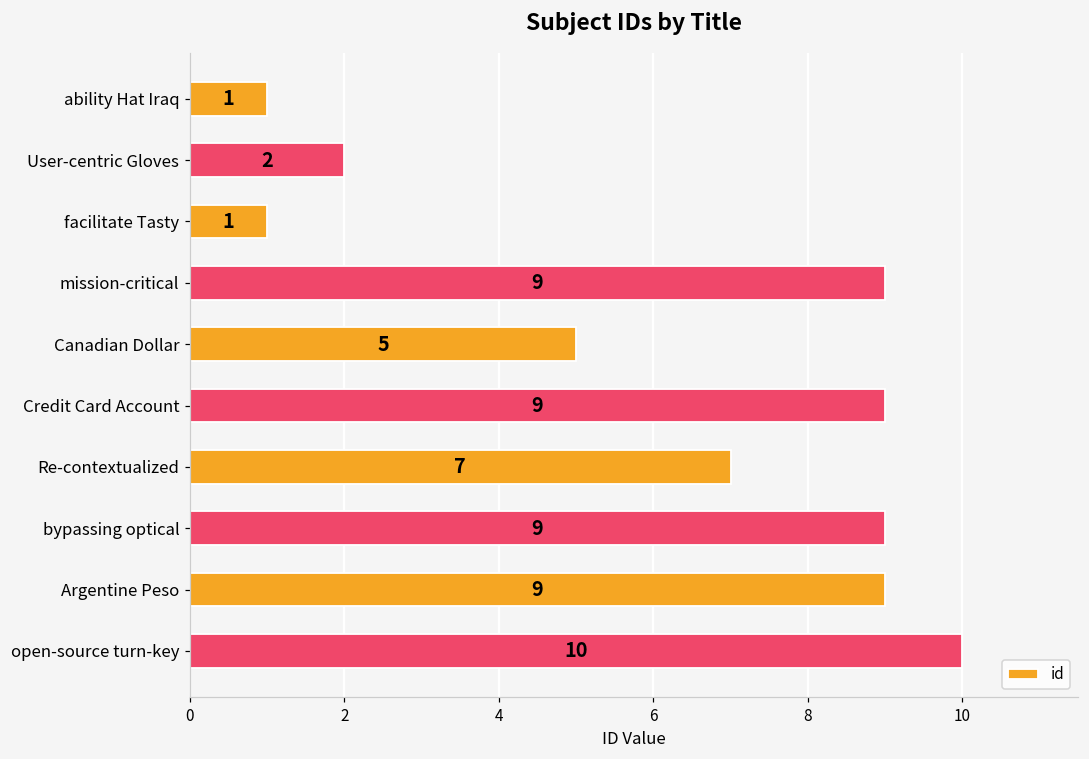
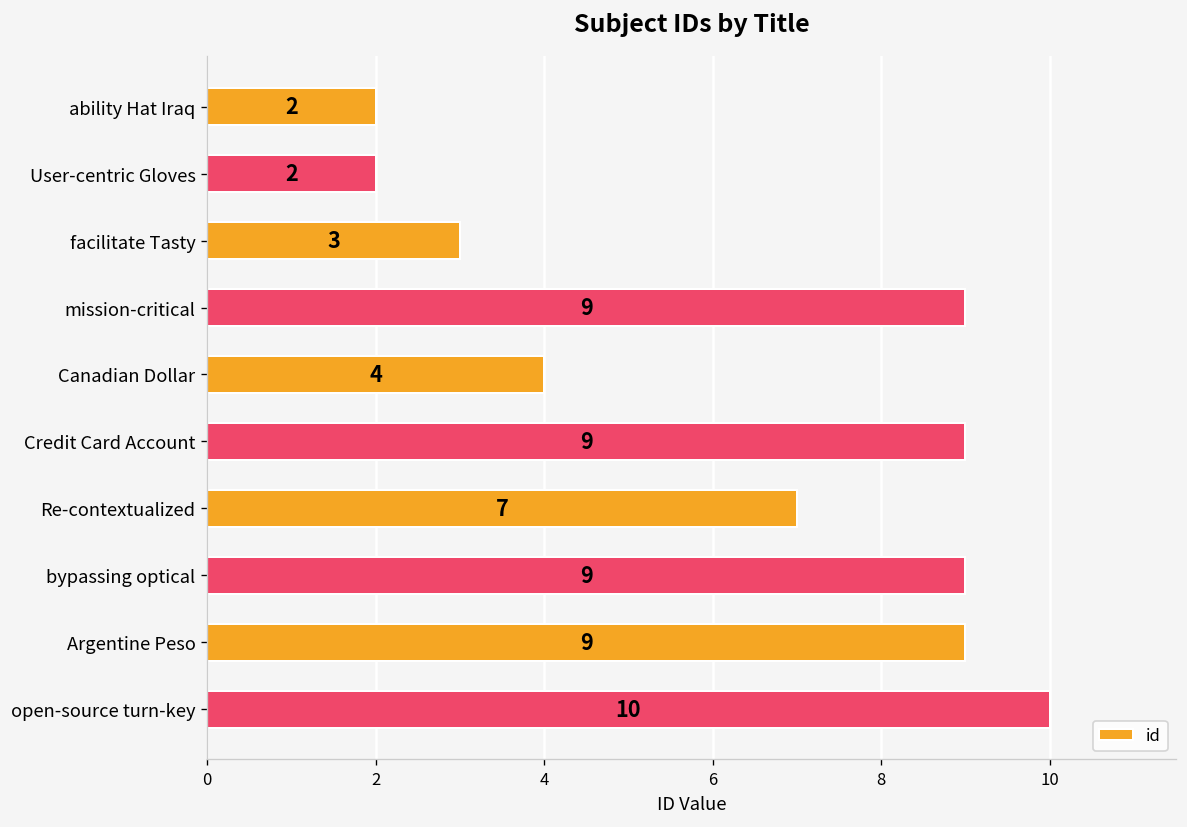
  {
-   "ability Hat Iraq": 1,
+   "ability Hat Iraq": 2,
    "User-centric Gloves": 2,
-   "facilitate Tasty": 1,
+   "facilitate Tasty": 3,
    "mission-critical": 9,
-   "Canadian Dollar": 5,
+   "Canadian Dollar": 4,
    "Credit Card Account": 9,
    "Re-contextualized": 7,
    "bypassing optical": 9,
    "Argentine Peso": 9,
    "open-source turn-key": 10
  }
